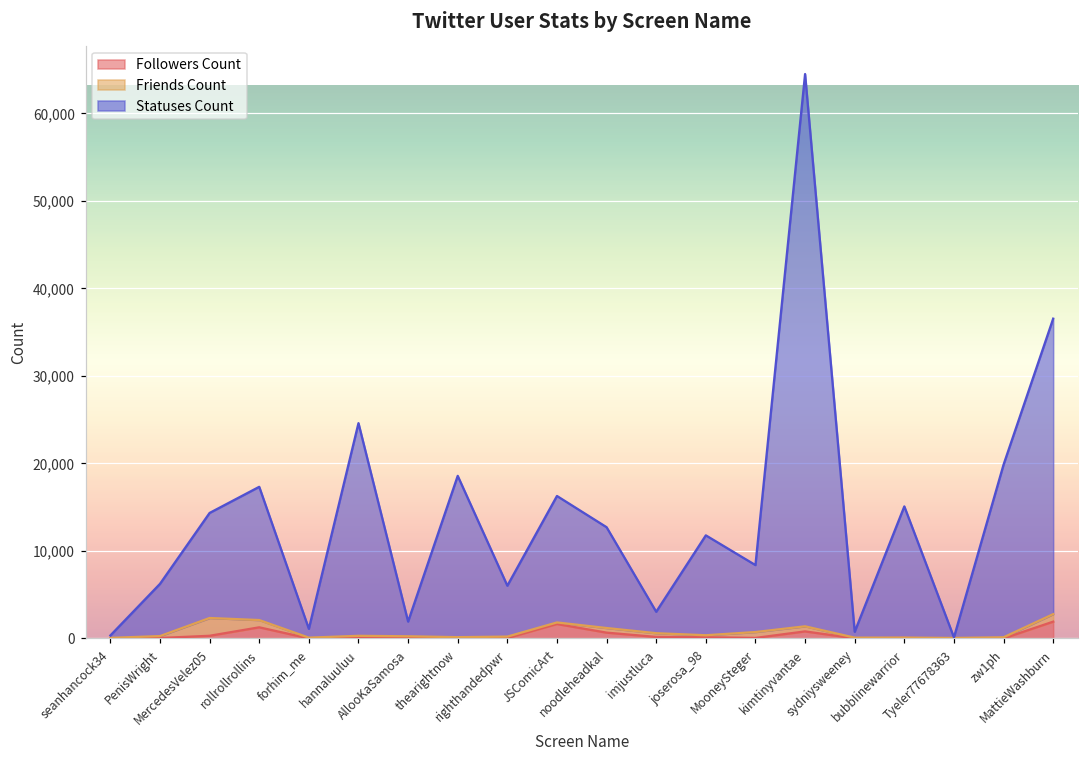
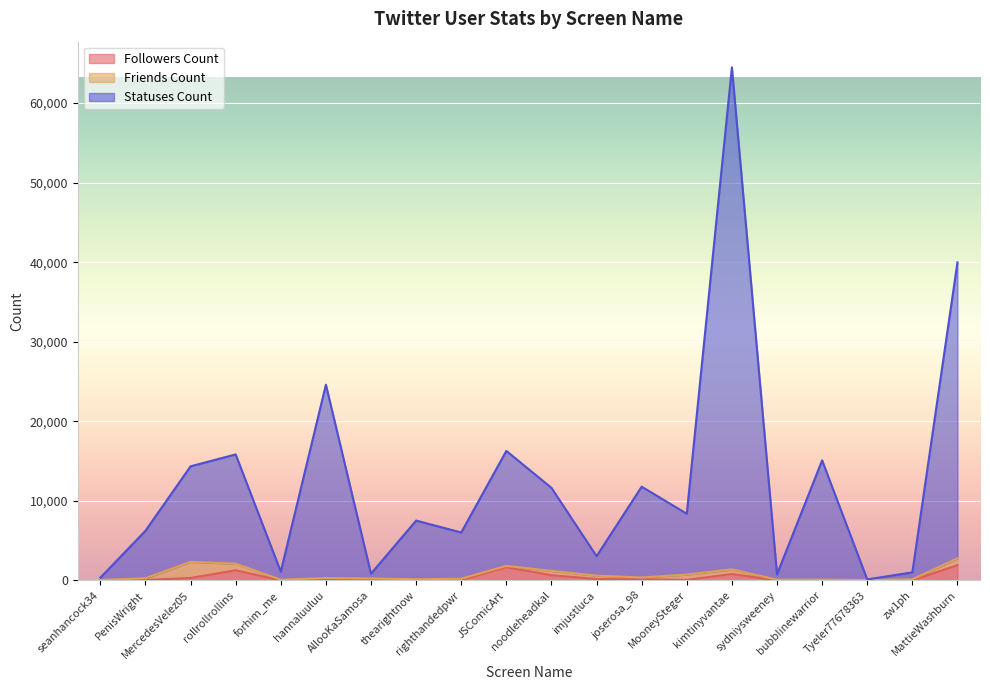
  {
    "Statuses Count": {
      "PenisWright": "6,000",
      "MercedesVelez05": "12,000",
-     "rollrollrollins": "15,000",
+     "rollrollrollins": "14,000",
      "forhim_me": "1,000",
      "hannaluuluu": "24,000",
-     "AllooKaSamosa": "2,000",
-     "thearightnow": "18,000",
+     "AllooKaSamosa": "1,000",
+     "thearightnow": "7,000",
      "righthandedpwr": "6,000",
      "JSComicArt": "14,000",
-     "noodleheadkal": "12,000",
+     "noodleheadkal": "10,000",
      "imjustluca": "2,000",
      "joserosa_98": "11,000",
      "MooneySteger": "8,000",
      "kimtinyvantae": "63,000",
      "sydniysweeney": "1,000",
      "bubbIinewarrior": "15,000",
-     "zw1ph": "20,000",
-     "MattieWashburn": "34,000"
+     "zw1ph": "1,000",
+     "MattieWashburn": "37,000"
    }
  }
